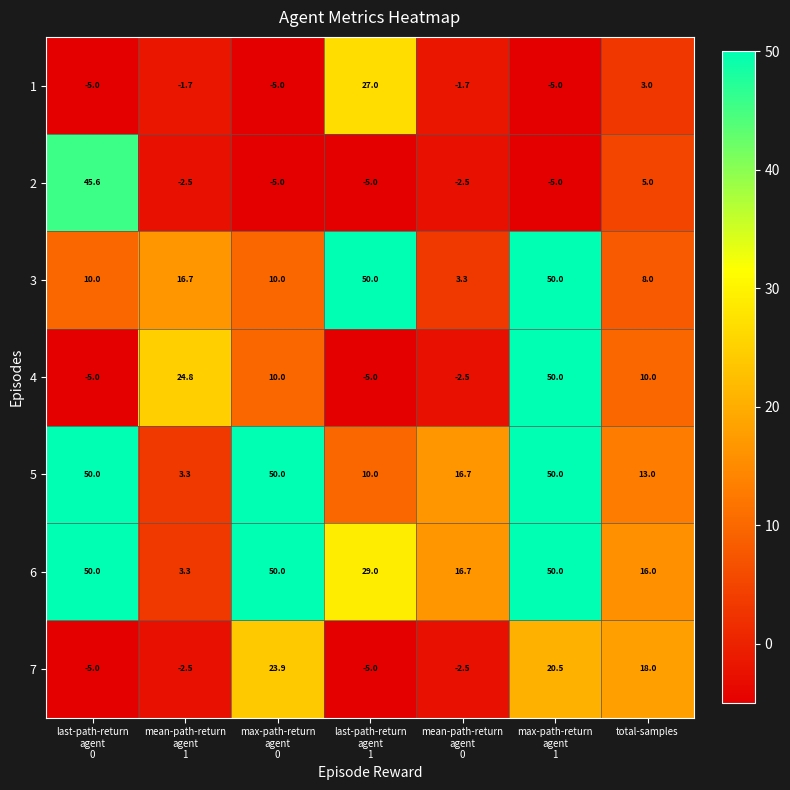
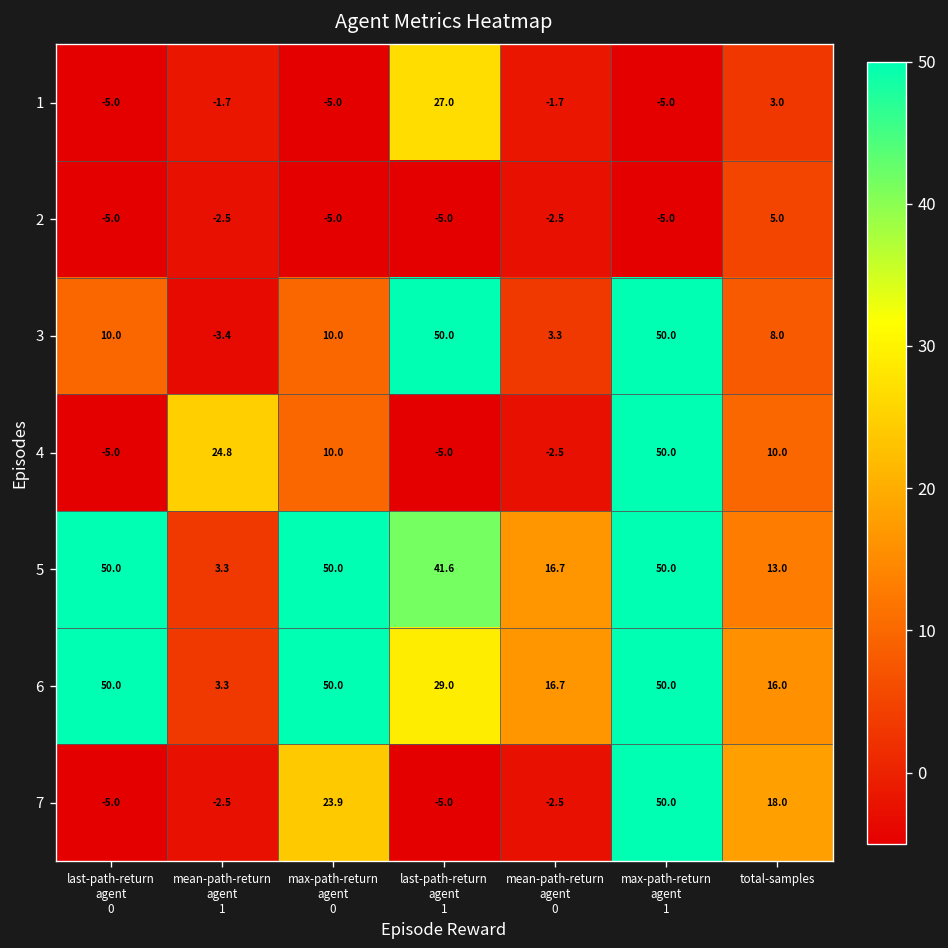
  {
    "1": {
      "last-path-return agent 0": -5.0,
      "mean-path-return agent 1": -1.7,
      "max-path-return agent 0": -5.0,
      "last-path-return agent 1": 27.0,
      "mean-path-return agent 0": -1.7,
      "max-path-return agent 1": -5.0,
      "total-samples": 3.0
    },
    "2": {
-     "last-path-return agent 0": 45.6,
+     "last-path-return agent 0": -5.0,
      "mean-path-return agent 1": -2.5,
      "max-path-return agent 0": -5.0,
      "last-path-return agent 1": -5.0,
      "mean-path-return agent 0": -2.5,
      "max-path-return agent 1": -5.0,
      "total-samples": 5.0
    },
    "3": {
      "last-path-return agent 0": 10.0,
-     "mean-path-return agent 1": 16.7,
+     "mean-path-return agent 1": -3.4,
      "max-path-return agent 0": 10.0,
      "last-path-return agent 1": 50.0,
      "mean-path-return agent 0": 3.3,
      "max-path-return agent 1": 50.0,
      "total-samples": 8.0
    },
    "4": {
      "last-path-return agent 0": -5.0,
      "mean-path-return agent 1": 24.8,
      "max-path-return agent 0": 10.0,
      "last-path-return agent 1": -5.0,
      "mean-path-return agent 0": -2.5,
      "max-path-return agent 1": 50.0,
      "total-samples": 10.0
    },
    "5": {
      "last-path-return agent 0": 50.0,
      "mean-path-return agent 1": 3.3,
      "max-path-return agent 0": 50.0,
-     "last-path-return agent 1": 10.0,
+     "last-path-return agent 1": 41.6,
      "mean-path-return agent 0": 16.7,
      "max-path-return agent 1": 50.0,
      "total-samples": 13.0
    },
    "6": {
      "last-path-return agent 0": 50.0,
      "mean-path-return agent 1": 3.3,
      "max-path-return agent 0": 50.0,
      "last-path-return agent 1": 29.0,
      "mean-path-return agent 0": 16.7,
      "max-path-return agent 1": 50.0,
      "total-samples": 16.0
    },
    "7": {
      "last-path-return agent 0": -5.0,
      "mean-path-return agent 1": -2.5,
      "max-path-return agent 0": 23.9,
      "last-path-return agent 1": -5.0,
      "mean-path-return agent 0": -2.5,
-     "max-path-return agent 1": 20.5,
+     "max-path-return agent 1": 50.0,
      "total-samples": 18.0
    }
  }
